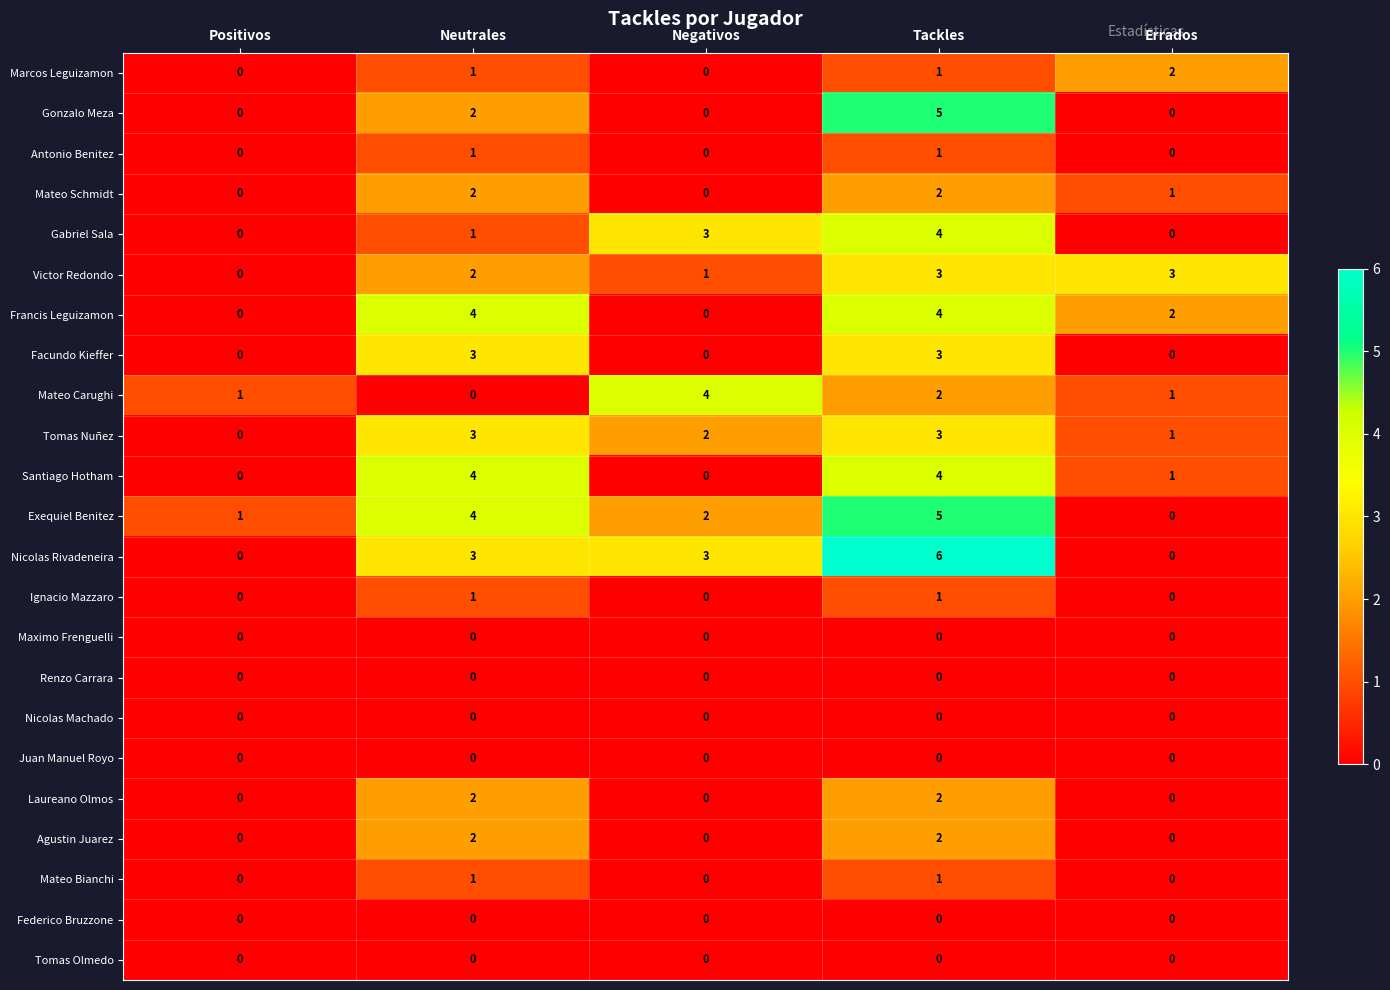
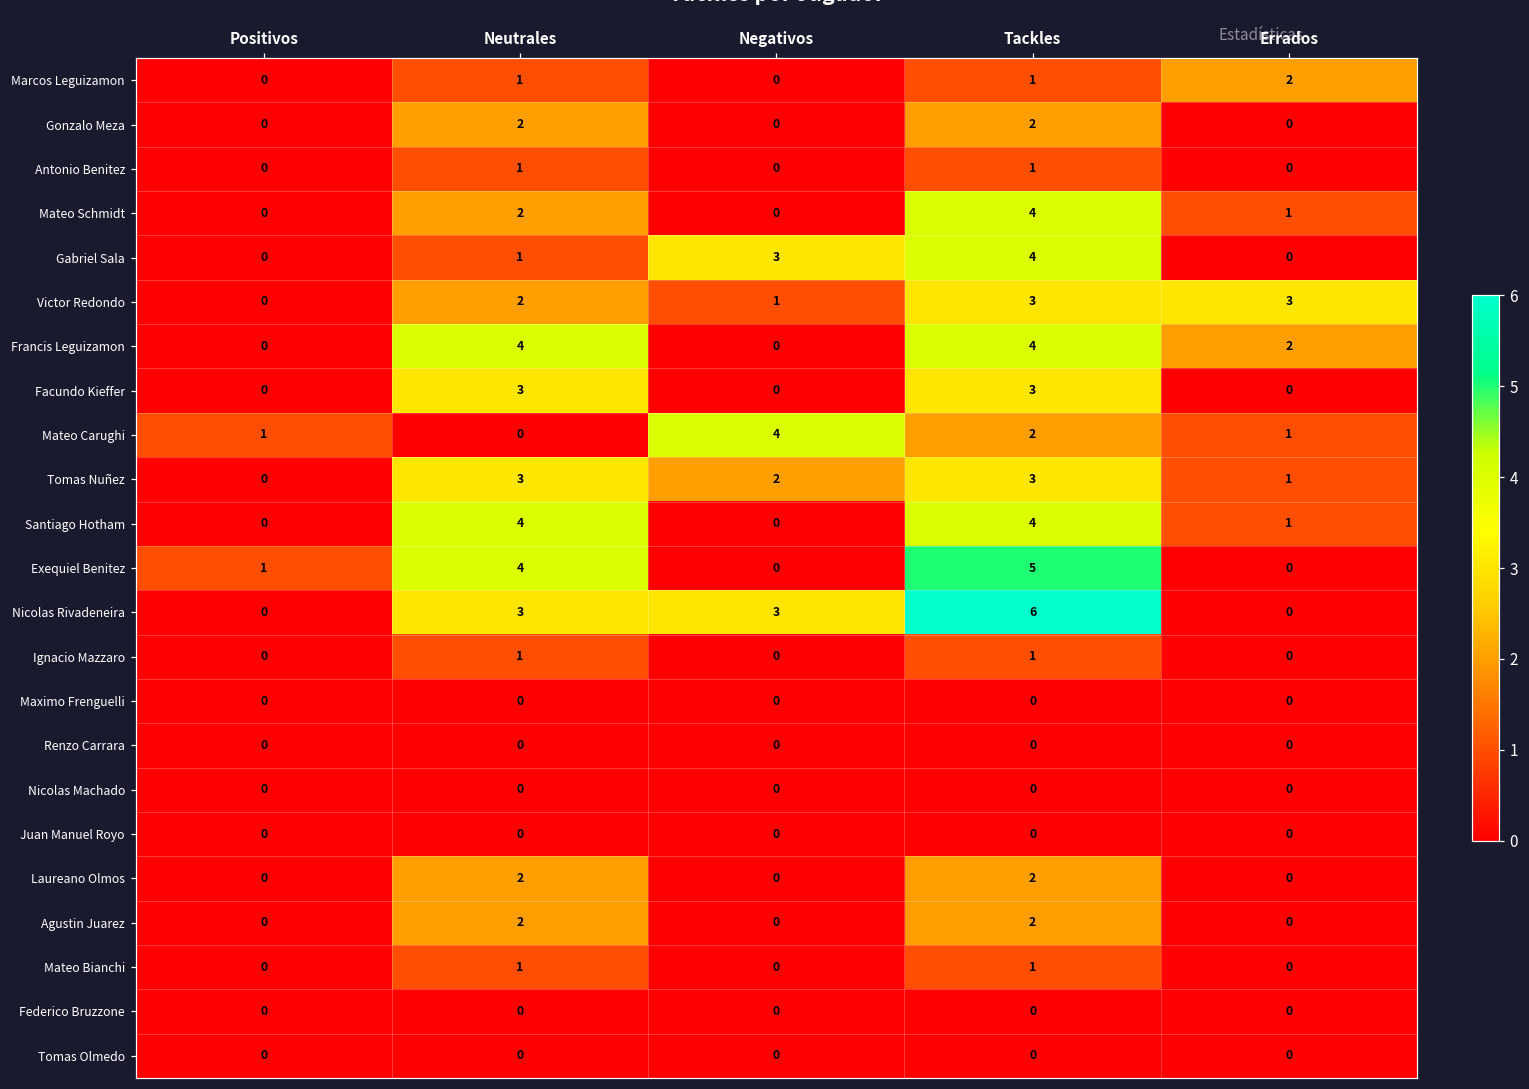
  {
    "Marcos Leguizamon": {
      "Positivos": 0,
      "Neutrales": 1,
      "Negativos": 0,
      "Tackles": 1,
      "Errados": 2
    },
    "Gonzalo Meza": {
      "Positivos": 0,
      "Neutrales": 2,
      "Negativos": 0,
-     "Tackles": 5,
+     "Tackles": 2,
      "Errados": 0
    },
    "Antonio Benitez": {
      "Positivos": 0,
      "Neutrales": 1,
      "Negativos": 0,
      "Tackles": 1,
      "Errados": 0
    },
    "Mateo Schmidt": {
      "Positivos": 0,
      "Neutrales": 2,
      "Negativos": 0,
-     "Tackles": 2,
+     "Tackles": 4,
      "Errados": 1
    },
    "Gabriel Sala": {
      "Positivos": 0,
      "Neutrales": 1,
      "Negativos": 3,
      "Tackles": 4,
      "Errados": 0
    },
    "Victor Redondo": {
      "Positivos": 0,
      "Neutrales": 2,
      "Negativos": 1,
      "Tackles": 3,
      "Errados": 3
    },
    "Francis Leguizamon": {
      "Positivos": 0,
      "Neutrales": 4,
      "Negativos": 0,
      "Tackles": 4,
      "Errados": 2
    },
    "Facundo Kieffer": {
      "Positivos": 0,
      "Neutrales": 3,
      "Negativos": 0,
      "Tackles": 3,
      "Errados": 0
    },
    "Mateo Carughi": {
      "Positivos": 1,
      "Neutrales": 0,
      "Negativos": 4,
      "Tackles": 2,
      "Errados": 1
    },
    "Tomas Nuñez": {
      "Positivos": 0,
      "Neutrales": 3,
      "Negativos": 2,
      "Tackles": 3,
      "Errados": 1
    },
    "Santiago Hotham": {
      "Positivos": 0,
      "Neutrales": 4,
      "Negativos": 0,
      "Tackles": 4,
      "Errados": 1
    },
    "Exequiel Benitez": {
      "Positivos": 1,
      "Neutrales": 4,
-     "Negativos": 2,
+     "Negativos": 0,
      "Tackles": 5,
      "Errados": 0
    },
    "Nicolas Rivadeneira": {
      "Positivos": 0,
      "Neutrales": 3,
      "Negativos": 3,
      "Tackles": 6,
      "Errados": 0
    },
    "Ignacio Mazzaro": {
      "Positivos": 0,
      "Neutrales": 1,
      "Negativos": 0,
      "Tackles": 1,
      "Errados": 0
    },
    "Maximo Frenguelli": {
      "Positivos": 0,
      "Neutrales": 0,
      "Negativos": 0,
      "Tackles": 0,
      "Errados": 0
    },
    "Renzo Carrara": {
      "Positivos": 0,
      "Neutrales": 0,
      "Negativos": 0,
      "Tackles": 0,
      "Errados": 0
    },
    "Nicolas Machado": {
      "Positivos": 0,
      "Neutrales": 0,
      "Negativos": 0,
      "Tackles": 0,
      "Errados": 0
    },
    "Juan Manuel Royo": {
      "Positivos": 0,
      "Neutrales": 0,
      "Negativos": 0,
      "Tackles": 0,
      "Errados": 0
    },
    "Laureano Olmos": {
      "Positivos": 0,
      "Neutrales": 2,
      "Negativos": 0,
      "Tackles": 2,
      "Errados": 0
    },
    "Agustin Juarez": {
      "Positivos": 0,
      "Neutrales": 2,
      "Negativos": 0,
      "Tackles": 2,
      "Errados": 0
    },
    "Mateo Bianchi": {
      "Positivos": 0,
      "Neutrales": 1,
      "Negativos": 0,
      "Tackles": 1,
      "Errados": 0
    },
    "Federico Bruzzone": {
      "Positivos": 0,
      "Neutrales": 0,
      "Negativos": 0,
      "Tackles": 0,
      "Errados": 0
    },
    "Tomas Olmedo": {
      "Positivos": 0,
      "Neutrales": 0,
      "Negativos": 0,
      "Tackles": 0,
      "Errados": 0
    }
  }
